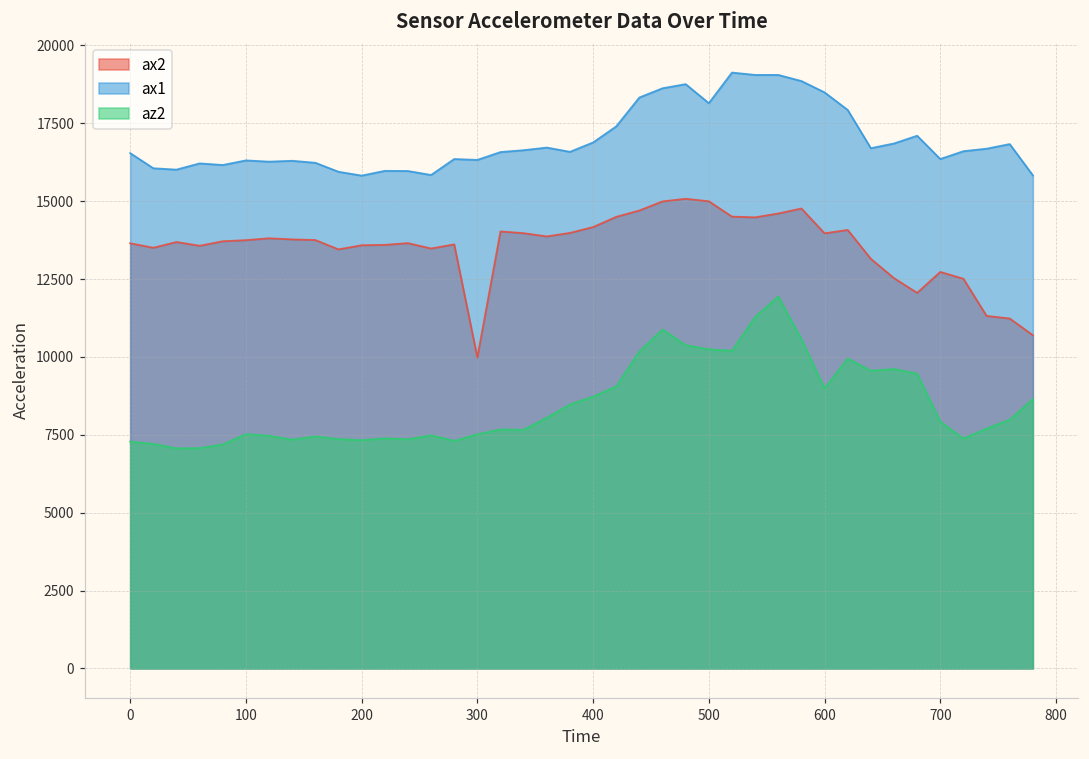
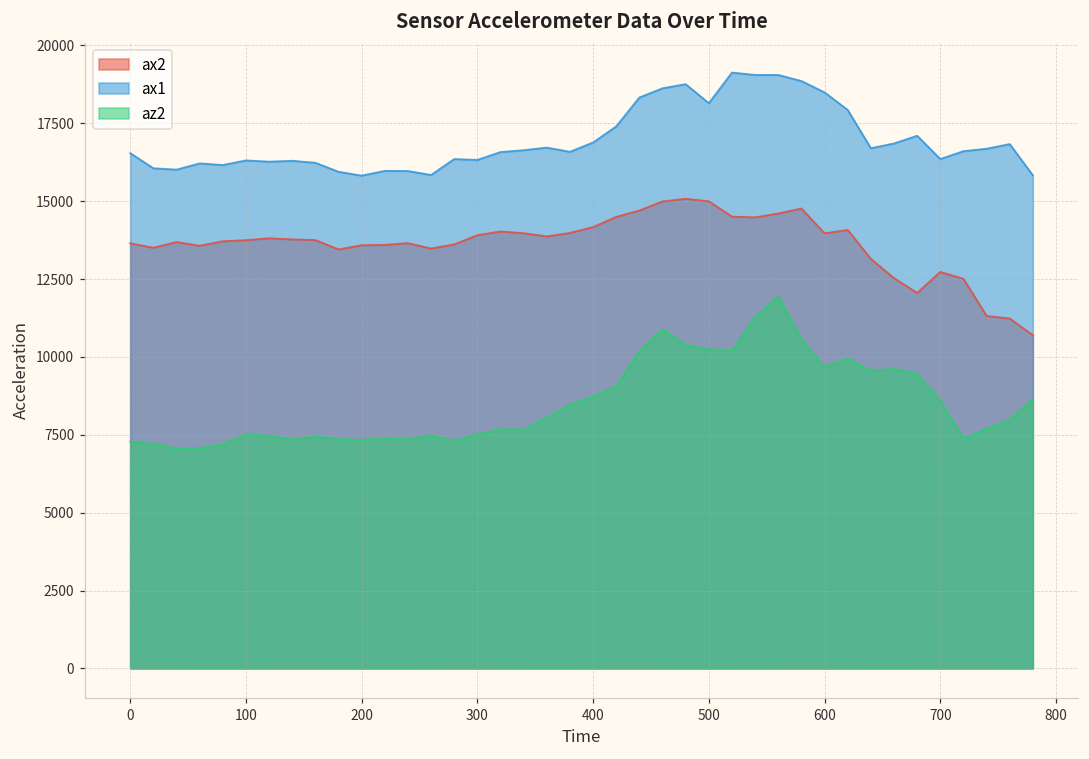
  {
    "ax2": {
      "0": 13600,
      "100": 13700,
      "200": 13600,
-     "300": 10000,
+     "300": 13900,
      "400": 14200,
      "500": 15000,
      "600": 14000,
      "700": 12700
    },
    "ax1": {
      "0": 16500,
      "100": 16300,
      "200": 15800,
      "300": 16300,
      "400": 16900,
      "500": 18100,
      "600": 18500,
      "700": 16400
    },
    "az2": {
      "0": 7300,
      "100": 7500,
      "200": 7300,
      "300": 7500,
      "400": 8700,
      "500": 10200,
-     "600": 9000,
-     "700": 7900
+     "600": 9700,
+     "700": 8600
    }
  }
